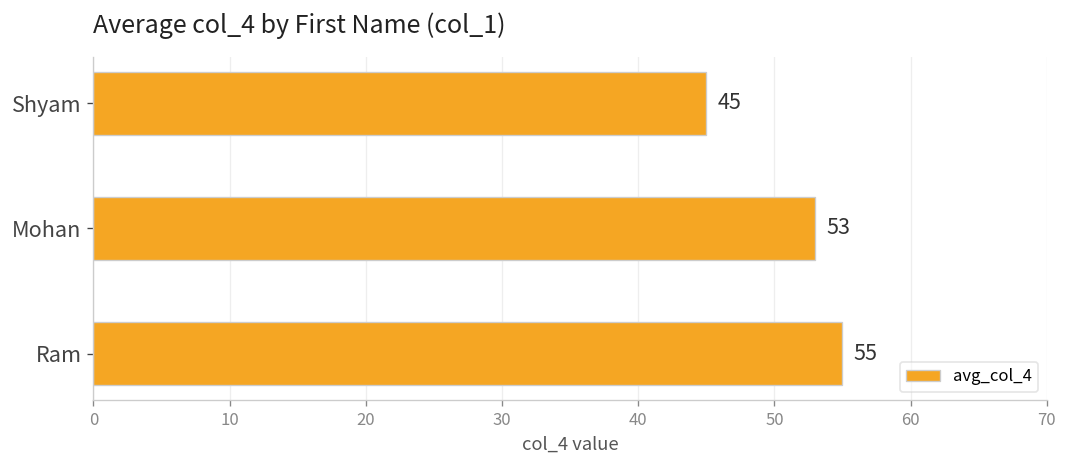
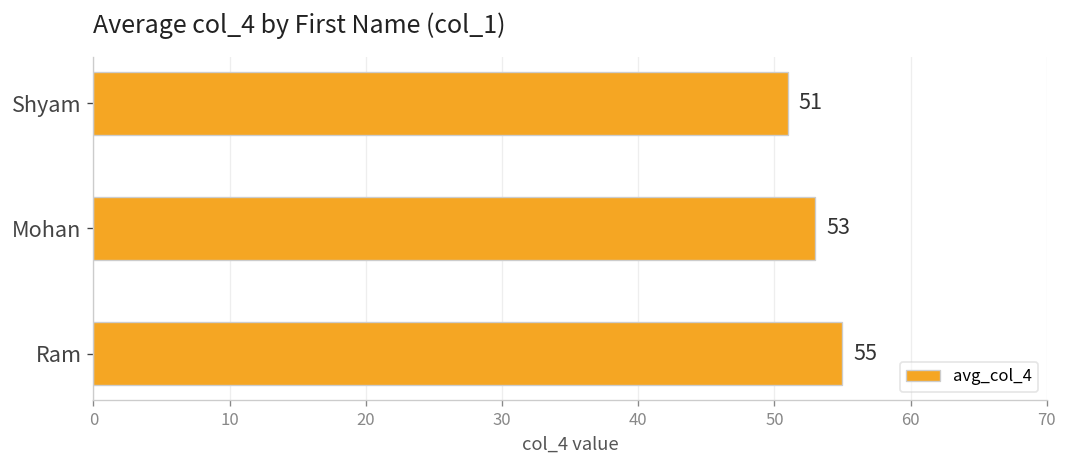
  {
-   "Shyam": 45,
+   "Shyam": 51,
    "Mohan": 53,
    "Ram": 55
  }
